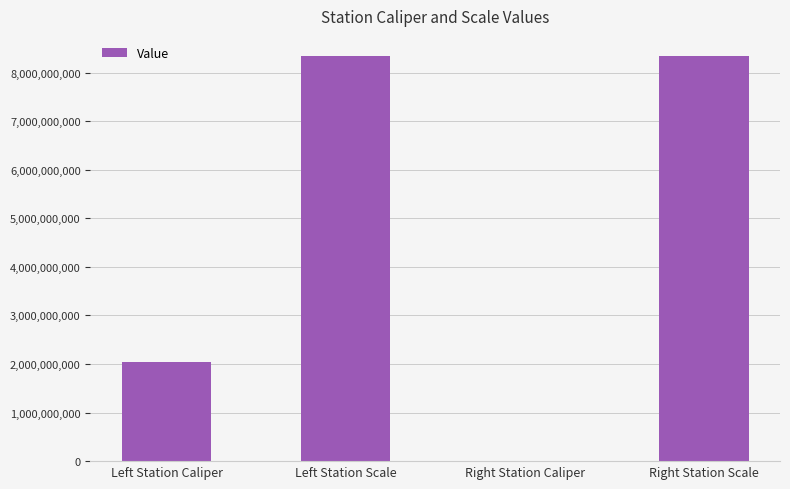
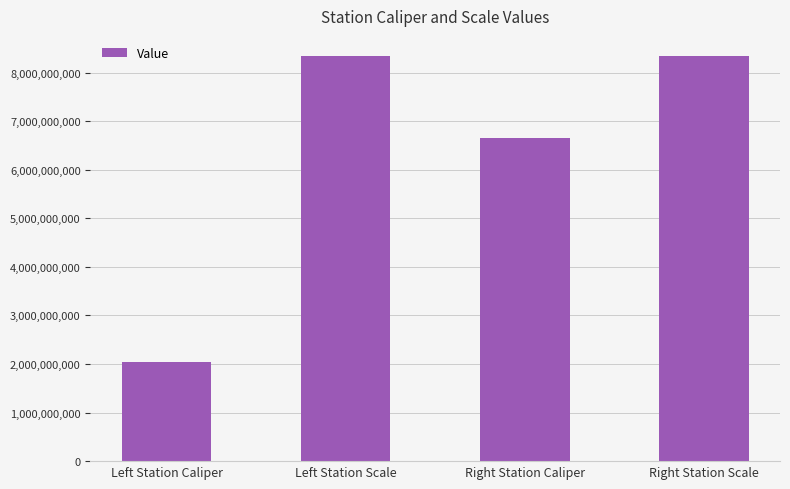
  {
    "Left Station Caliper": "2,000,000,000",
    "Left Station Scale": "8,300,000,000",
-   "Right Station Caliper": "0",
+   "Right Station Caliper": "6,600,000,000",
    "Right Station Scale": "8,300,000,000"
  }
